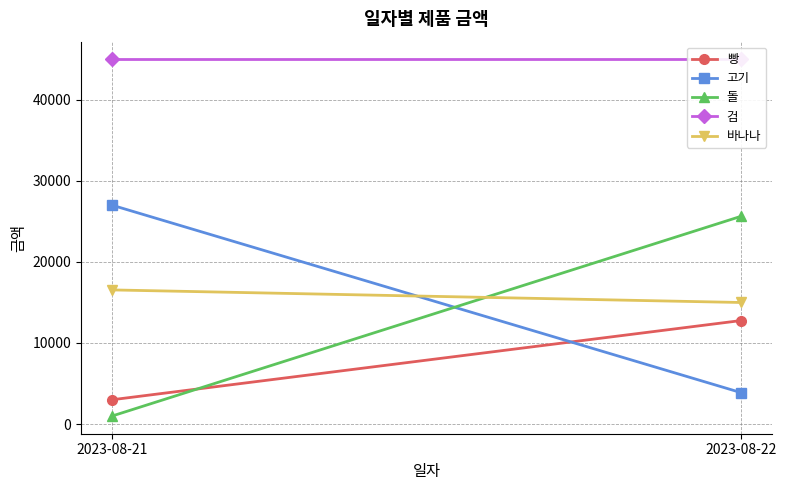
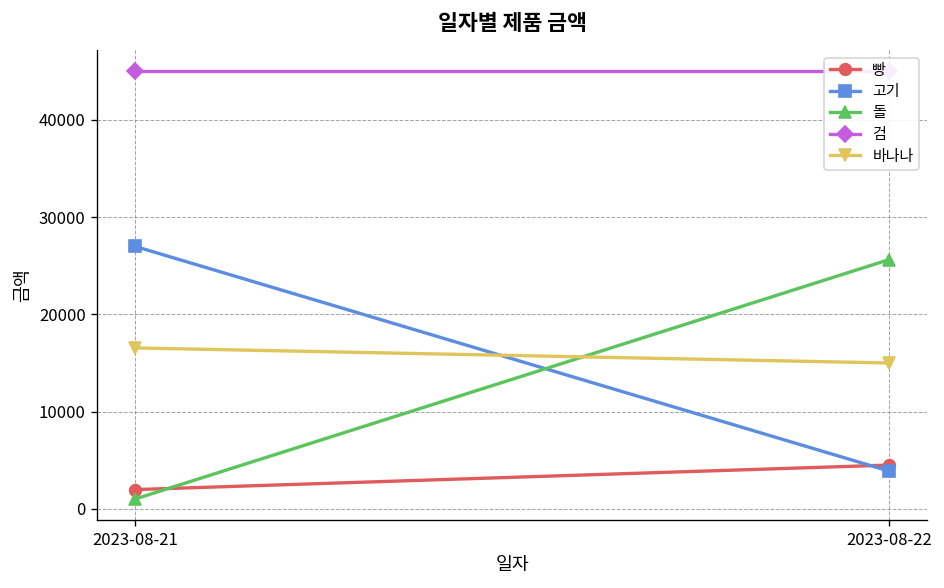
  {
    "빵": {
-     "2023-08-21": 3000,
-     "2023-08-22": 13000
+     "2023-08-21": 2000,
+     "2023-08-22": 5000
    },
    "고기": {
      "2023-08-21": 27000,
      "2023-08-22": 4000
    },
    "돌": {
      "2023-08-21": 1000,
      "2023-08-22": 26000
    },
    "검": {
      "2023-08-21": 45000
    },
    "바나나": {
      "2023-08-21": 17000,
      "2023-08-22": 15000
    }
  }
